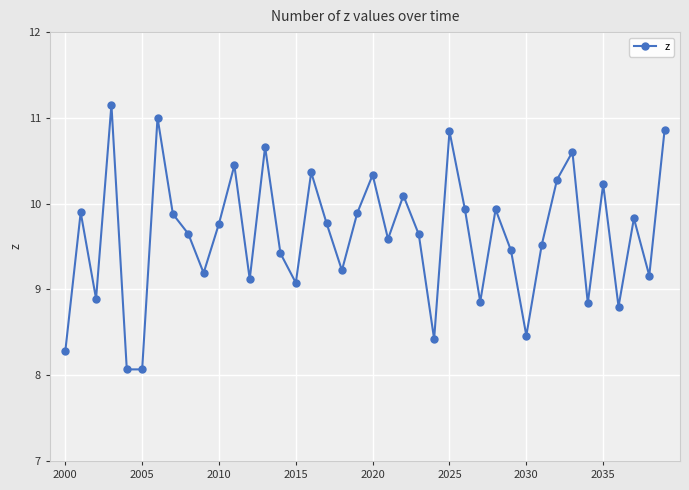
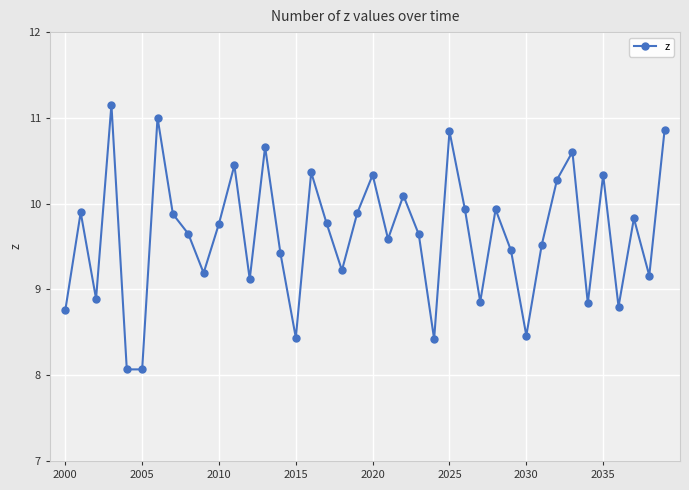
  {
-   "2000": 8.3,
+   "2000": 8.8,
    "2005": 8.1,
    "2010": 9.8,
-   "2015": 9.1,
+   "2015": 8.4,
    "2020": 10.3,
    "2025": 10.8,
    "2030": 8.5,
-   "2035": 10.2
+   "2035": 10.3
  }
